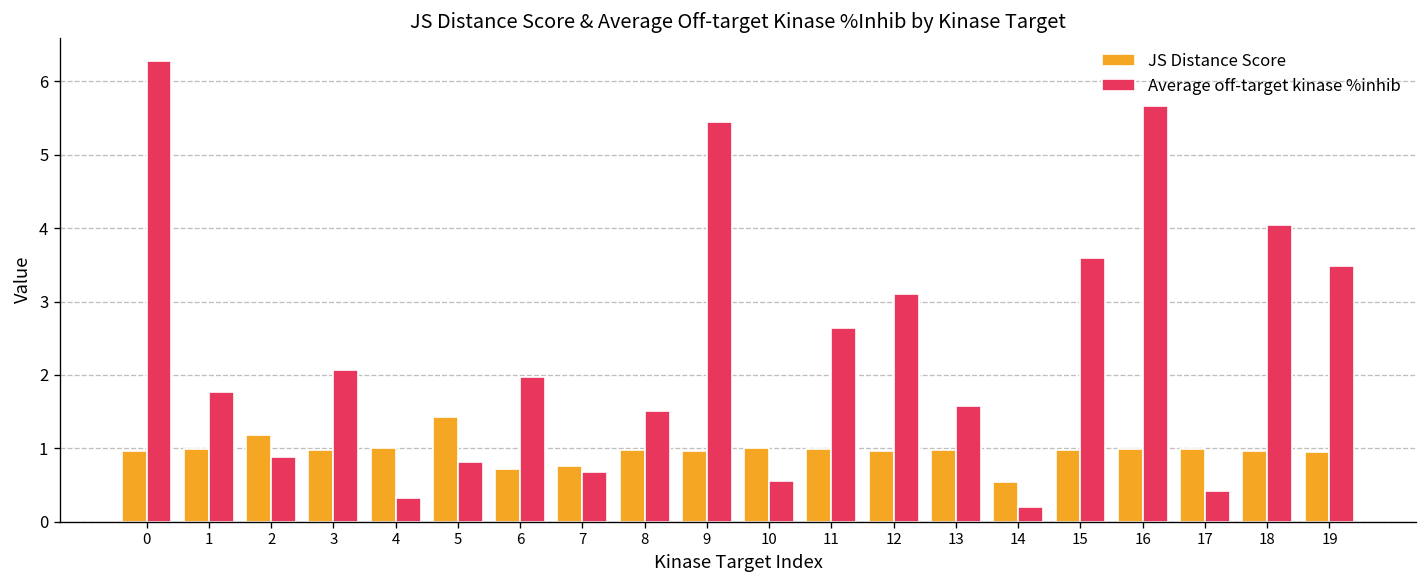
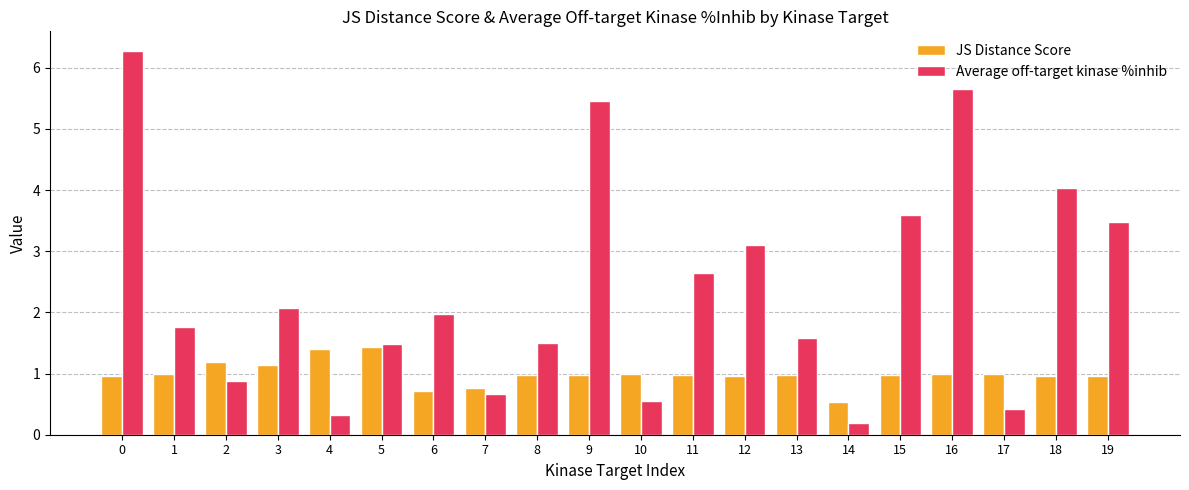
  {
    "JS Distance Score": {
      "0": 1.0,
      "1": 1.0,
      "2": 1.2,
-     "3": 1.0,
-     "4": 1.0,
+     "3": 1.1,
+     "4": 1.4,
      "5": 1.4,
      "6": 0.7,
      "7": 0.8,
      "8": 1.0,
      "9": 1.0,
      "10": 1.0,
      "11": 1.0,
      "12": 1.0,
      "13": 1.0,
      "14": 0.5,
      "15": 1.0,
      "16": 1.0,
      "17": 1.0,
      "18": 1.0,
      "19": 1.0
    },
    "Average off-target kinase %inhib": {
      "0": 6.3,
      "1": 1.8,
      "2": 0.9,
      "3": 2.1,
      "4": 0.3,
-     "5": 0.8,
+     "5": 1.5,
      "6": 2.0,
      "7": 0.7,
      "8": 1.5,
      "9": 5.5,
      "10": 0.6,
      "11": 2.6,
      "12": 3.1,
      "13": 1.6,
      "14": 0.2,
      "15": 3.6,
      "16": 5.7,
      "17": 0.4,
      "18": 4.0,
      "19": 3.5
    }
  }
